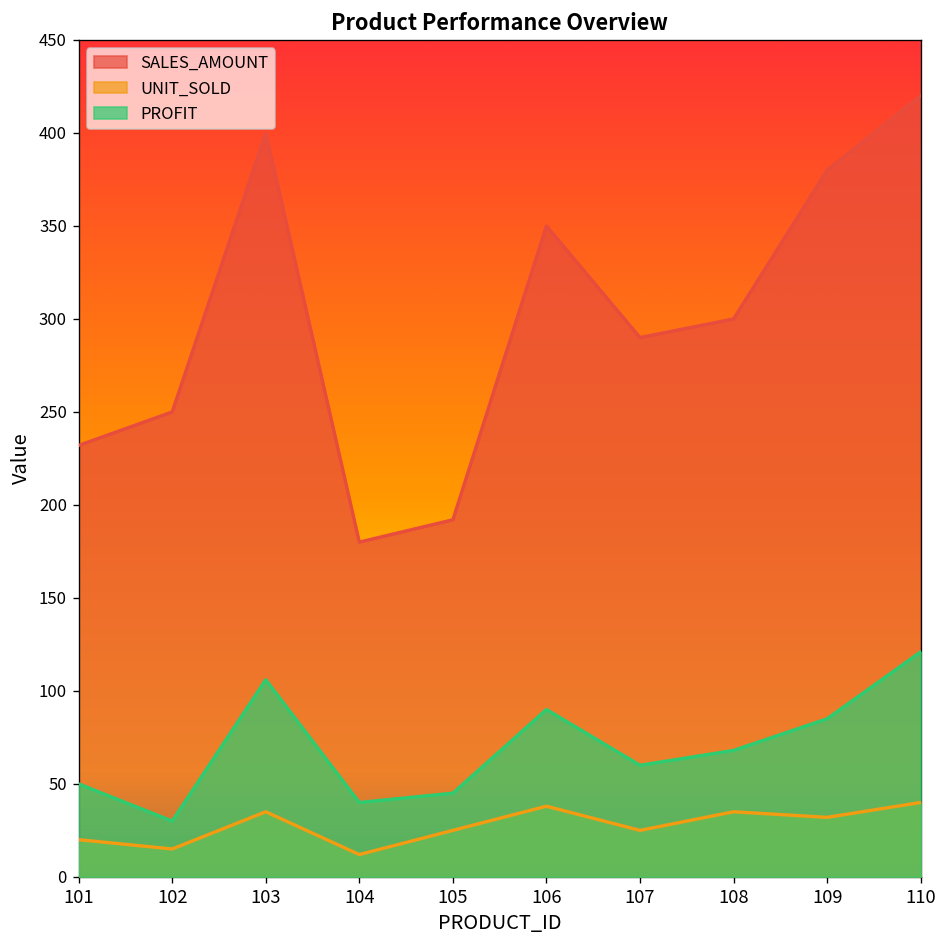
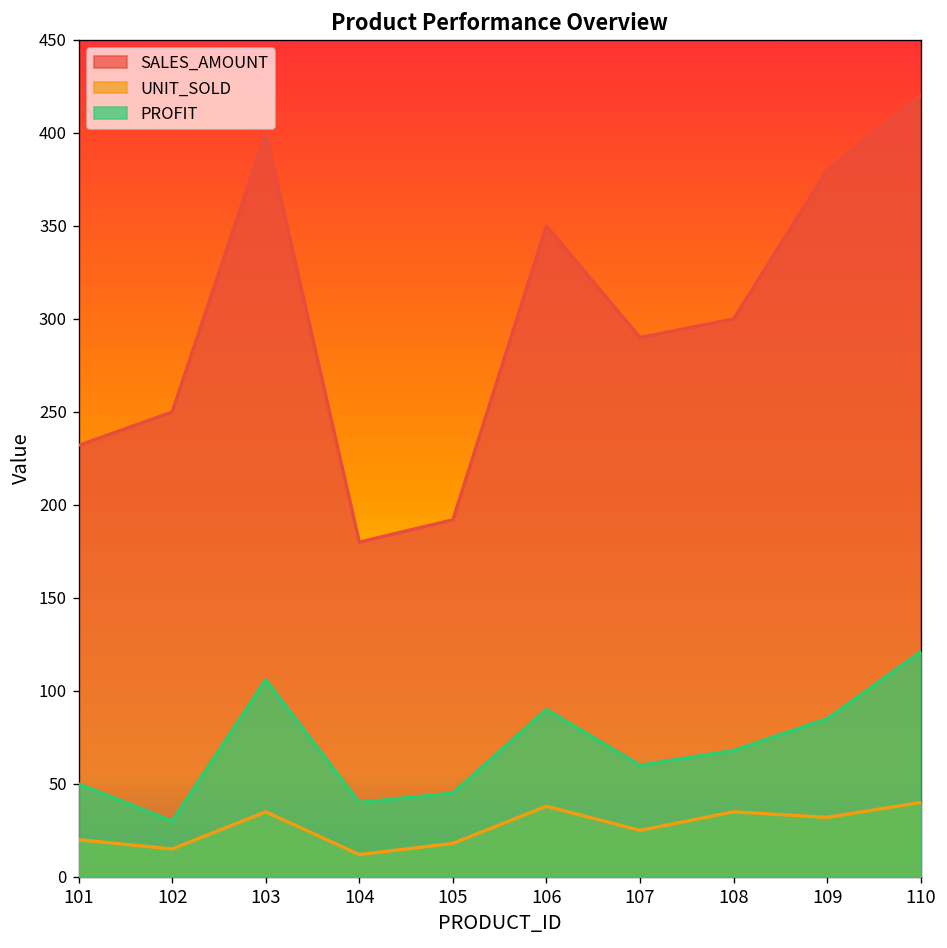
  {
    "SALES_AMOUNT": {
      "101": 232,
      "102": 250,
      "103": 400,
      "104": 180,
      "105": 192,
      "106": 350,
      "107": 290,
      "108": 300,
      "109": 380,
      "110": 420
    },
    "UNIT_SOLD": {
      "101": 20,
      "102": 15,
      "103": 35,
      "104": 12,
-     "105": 25,
+     "105": 18,
      "106": 38,
      "107": 25,
      "108": 35,
      "109": 32,
      "110": 40
    },
    "PROFIT": {
      "101": 50,
      "102": 30,
      "103": 106,
      "104": 40,
      "105": 45,
      "106": 90,
      "107": 60,
      "108": 68,
      "109": 85,
      "110": 121
    }
  }
